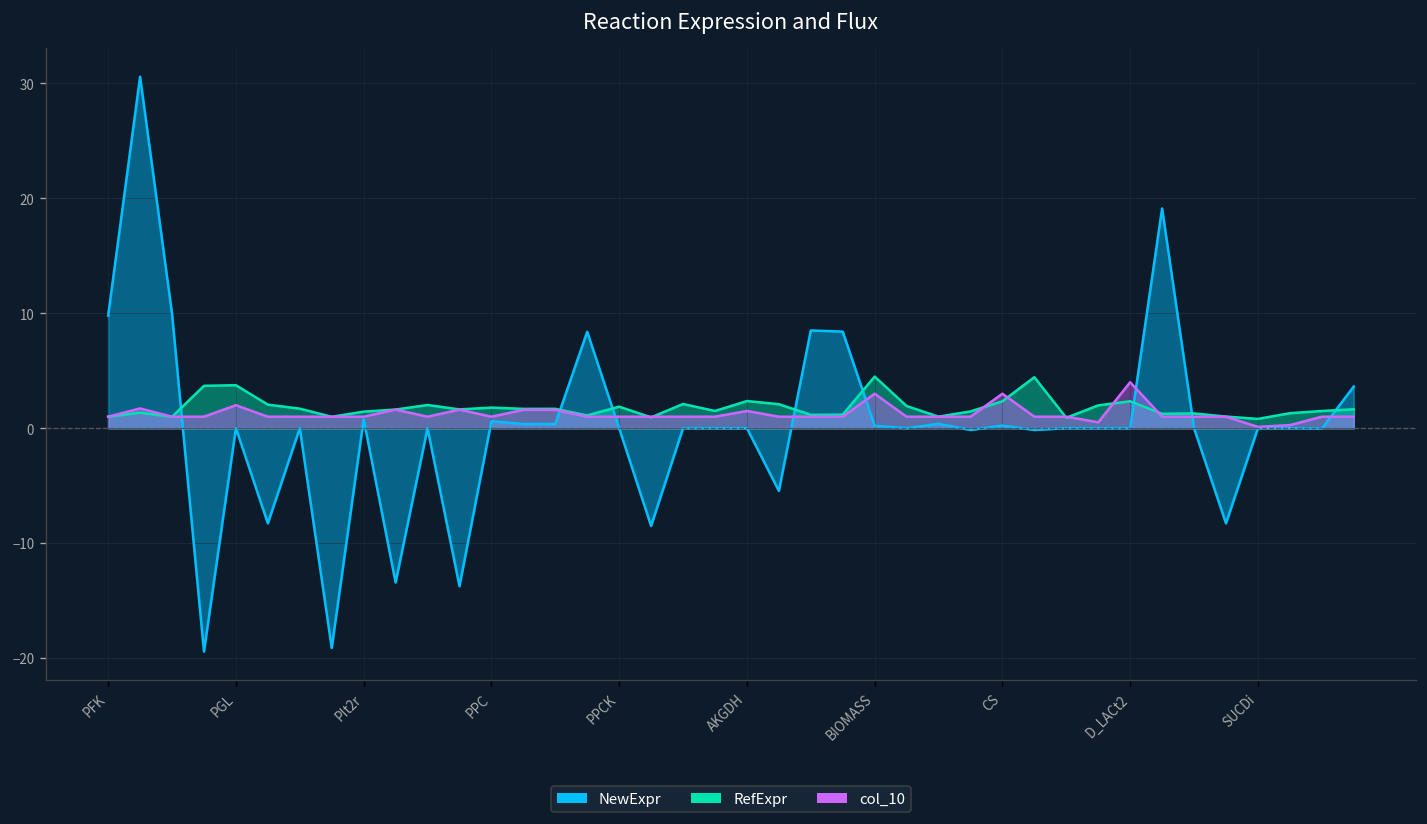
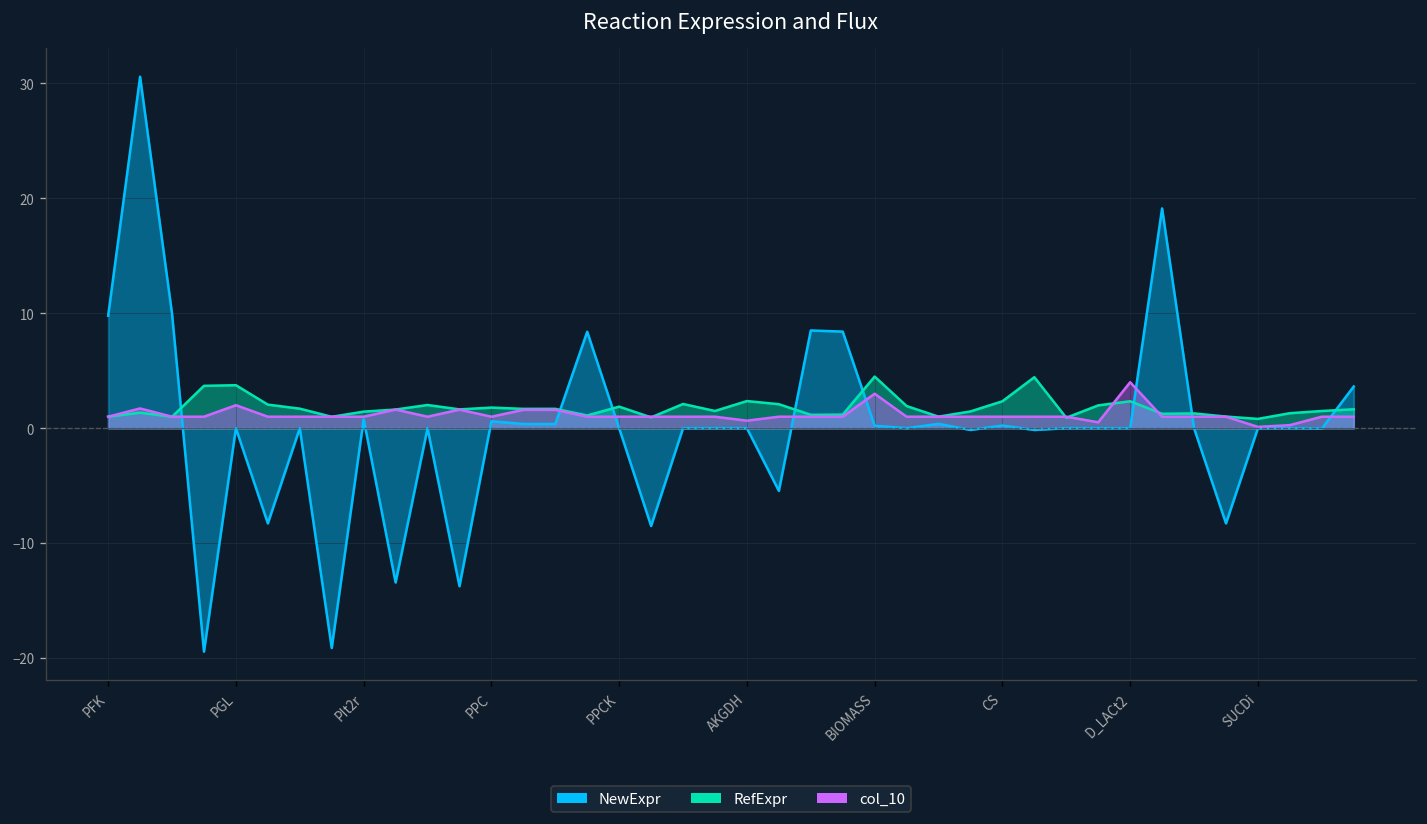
  {
    "col_10": {
      "PGL": 2,
      "PPC": 1,
      "PPCK": 1,
-     "AKGDH": 1.5,
+     "AKGDH": 0.7,
      "BIOMASS": 3,
-     "CS": 3,
+     "CS": 1,
      "D_LACt2": 4
    }
  }
